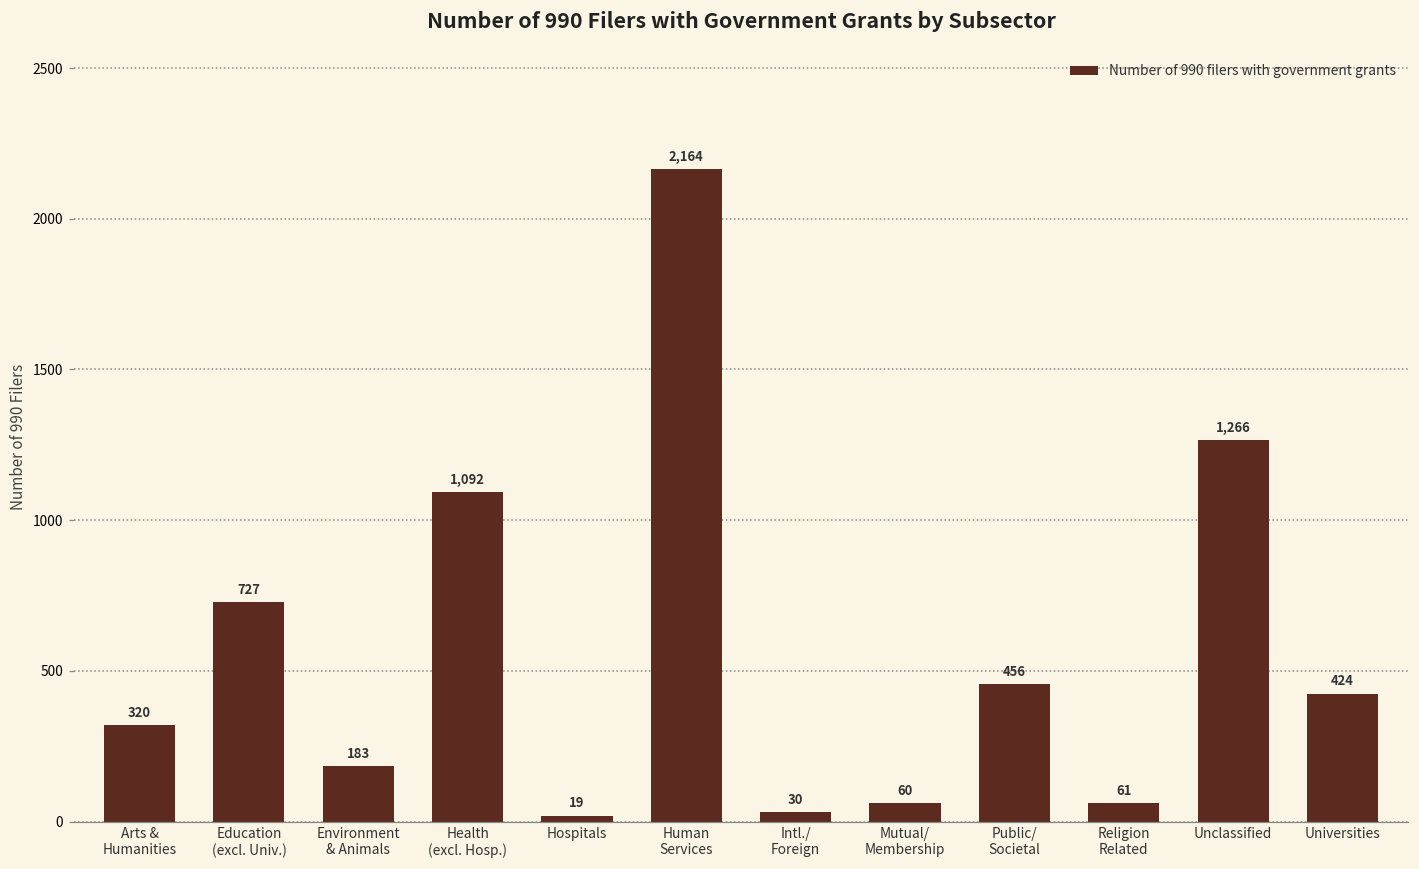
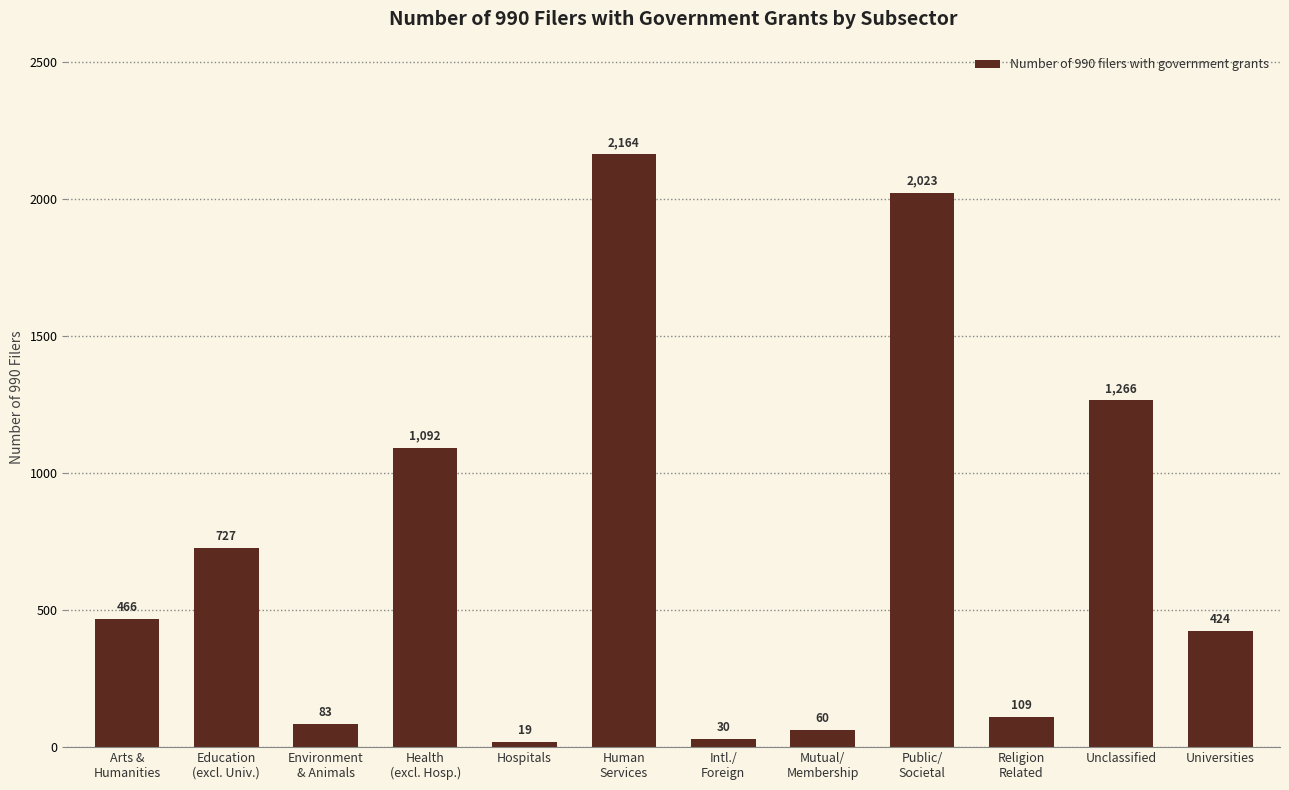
  {
-   "Arts & Humanities": "320",
+   "Arts & Humanities": "466",
    "Education (excl. Univ.)": "727",
-   "Environment & Animals": "183",
+   "Environment & Animals": "83",
    "Health (excl. Hosp.)": "1,092",
    "Hospitals": "19",
    "Human Services": "2,164",
    "Intl./ Foreign": "30",
    "Mutual/ Membership": "60",
-   "Public/ Societal": "456",
-   "Religion Related": "61",
+   "Public/ Societal": "2,023",
+   "Religion Related": "109",
    "Unclassified": "1,266",
    "Universities": "424"
  }
